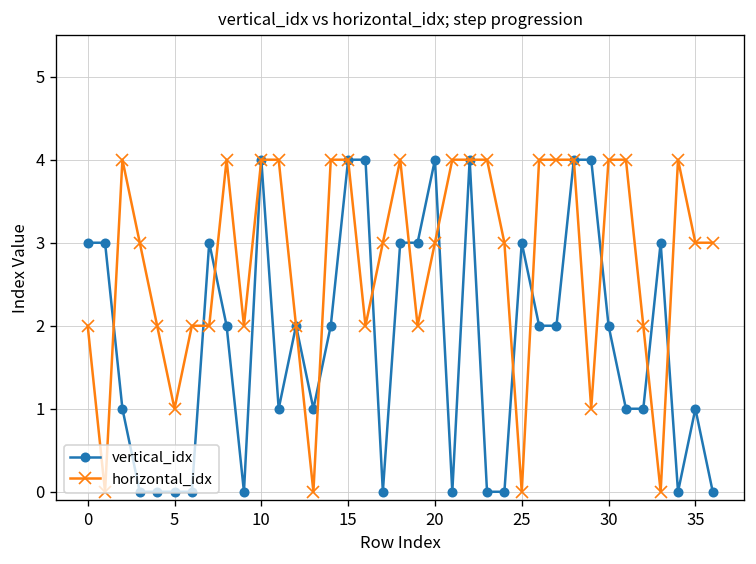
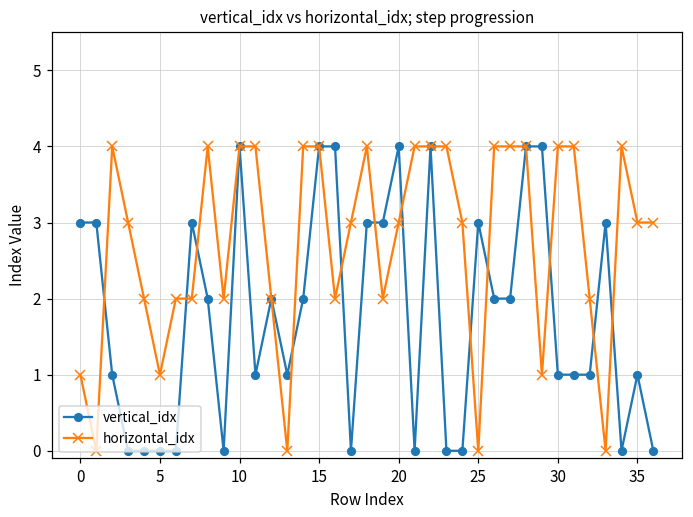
  {
    "vertical_idx": {
      "0": 3,
      "20": 4,
      "25": 3,
-     "30": 2,
+     "30": 1,
      "35": 1
    },
    "horizontal_idx": {
-     "0": 2,
+     "0": 1,
      "5": 1,
      "20": 3,
      "25": 0,
      "30": 4,
      "35": 3
    }
  }
